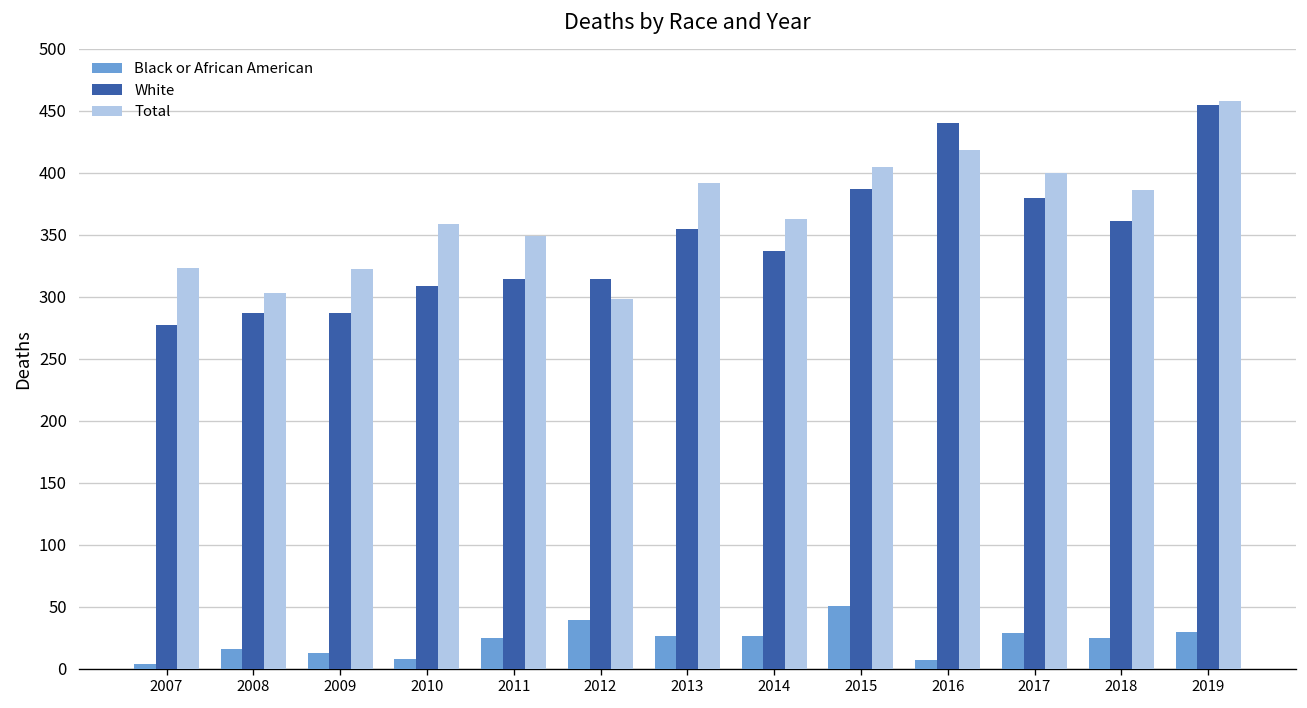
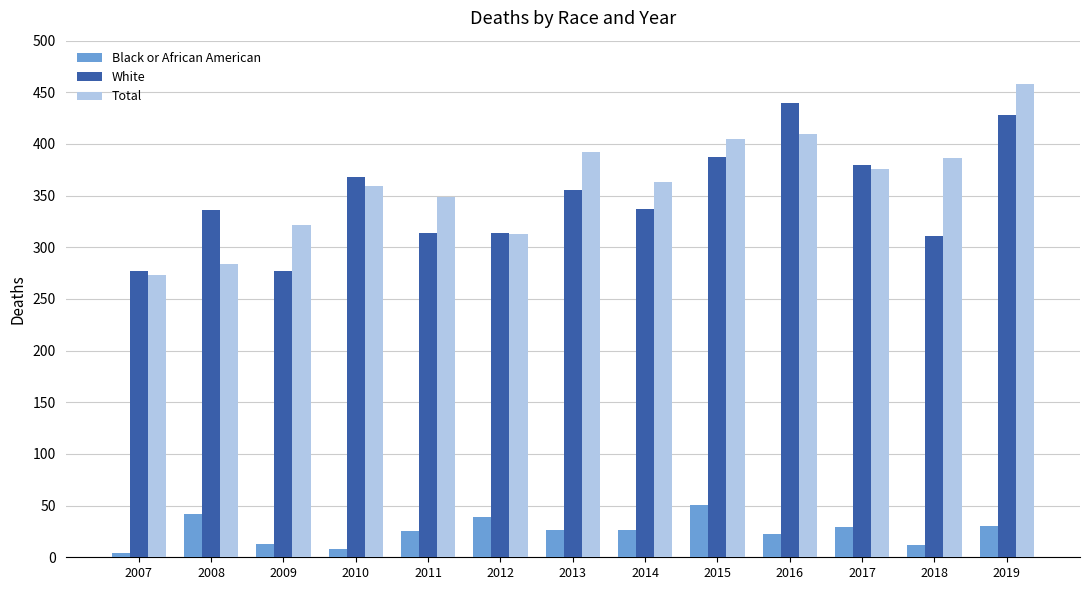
  {
    "Black or African American": {
      "2007": 4,
-     "2008": 16,
+     "2008": 42,
      "2009": 13,
      "2010": 8,
      "2011": 25,
      "2012": 39,
      "2013": 26,
      "2014": 26,
      "2015": 51,
-     "2016": 7,
+     "2016": 23,
      "2017": 29,
-     "2018": 25,
+     "2018": 12,
      "2019": 30
    },
    "White": {
      "2007": 277,
-     "2008": 287,
-     "2009": 287,
-     "2010": 309,
+     "2008": 336,
+     "2009": 277,
+     "2010": 368,
      "2011": 314,
      "2012": 314,
      "2013": 355,
      "2014": 337,
      "2015": 387,
      "2016": 440,
      "2017": 380,
-     "2018": 361,
-     "2019": 455
+     "2018": 311,
+     "2019": 428
    },
    "Total": {
-     "2007": 323,
-     "2008": 303,
+     "2007": 273,
+     "2008": 284,
      "2009": 322,
      "2010": 359,
      "2011": 349,
-     "2012": 298,
+     "2012": 313,
      "2013": 392,
      "2014": 363,
      "2015": 405,
-     "2016": 418,
-     "2017": 400,
+     "2016": 410,
+     "2017": 376,
      "2018": 386,
      "2019": 458
    }
  }
